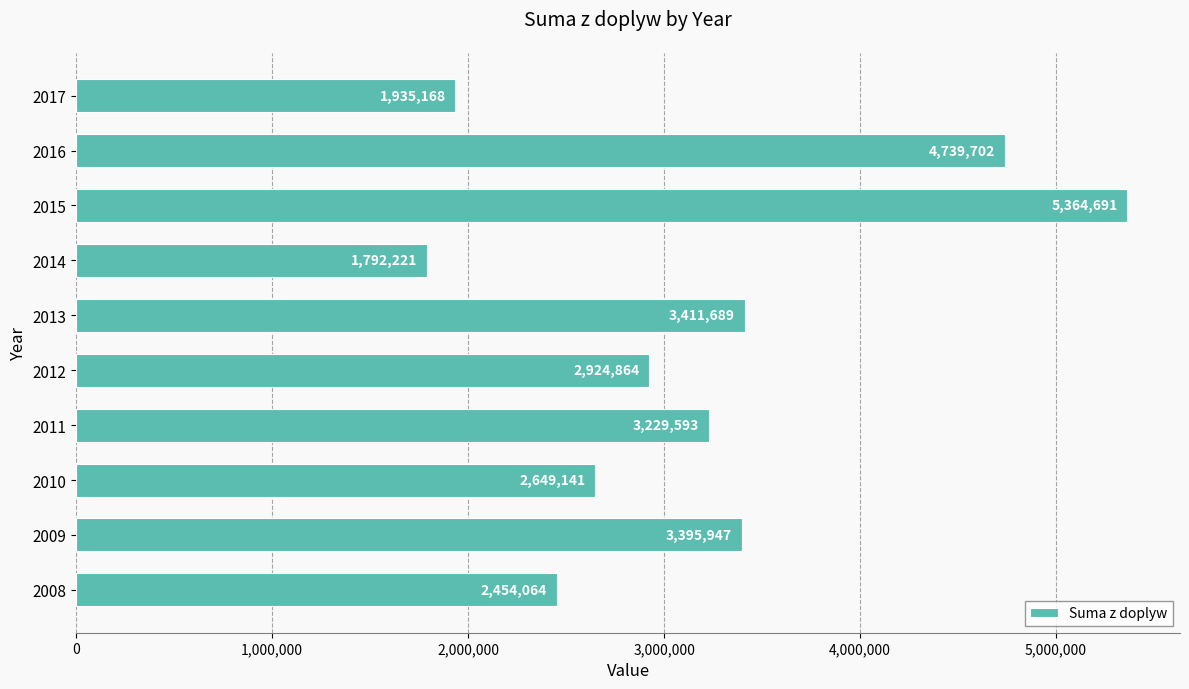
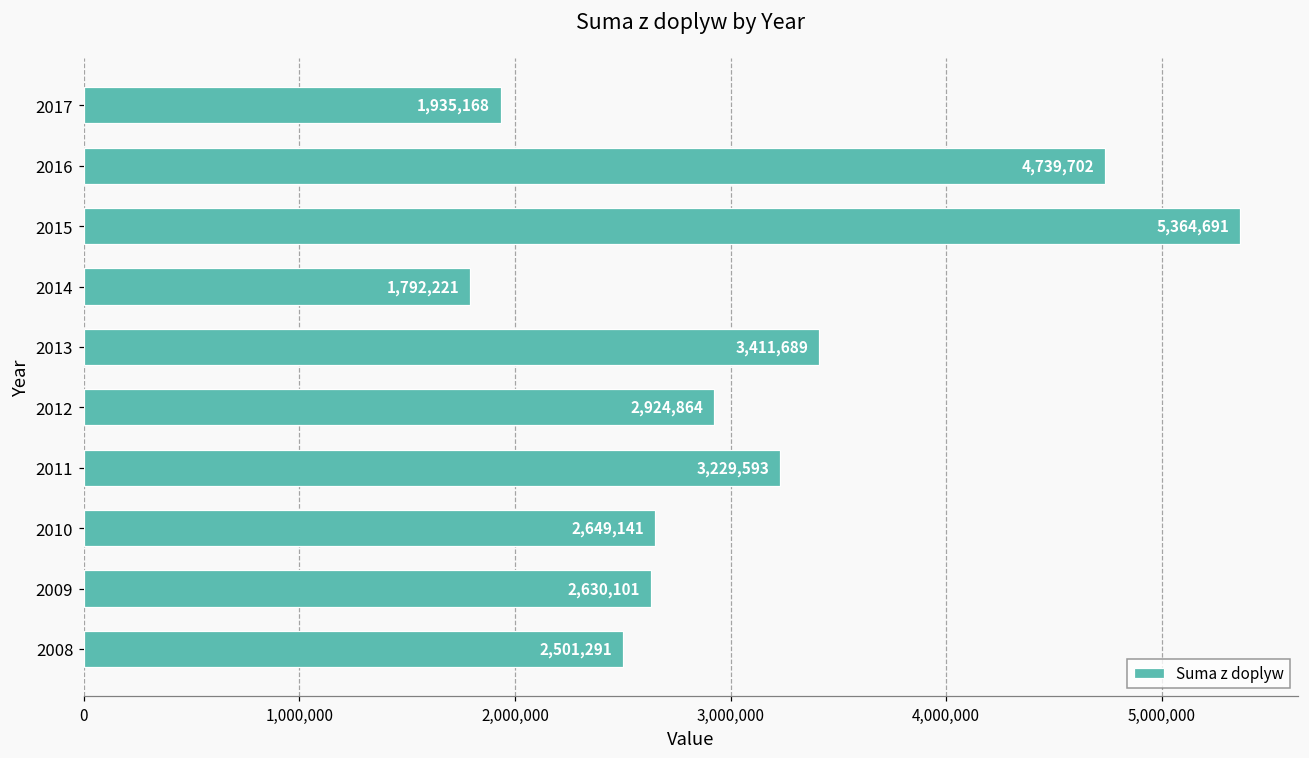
  {
    "2017": "1,935,168",
    "2016": "4,739,702",
    "2015": "5,364,691",
    "2014": "1,792,221",
    "2013": "3,411,689",
    "2012": "2,924,864",
    "2011": "3,229,593",
    "2010": "2,649,141",
-   "2009": "3,395,947",
-   "2008": "2,454,064"
+   "2009": "2,630,101",
+   "2008": "2,501,291"
  }
